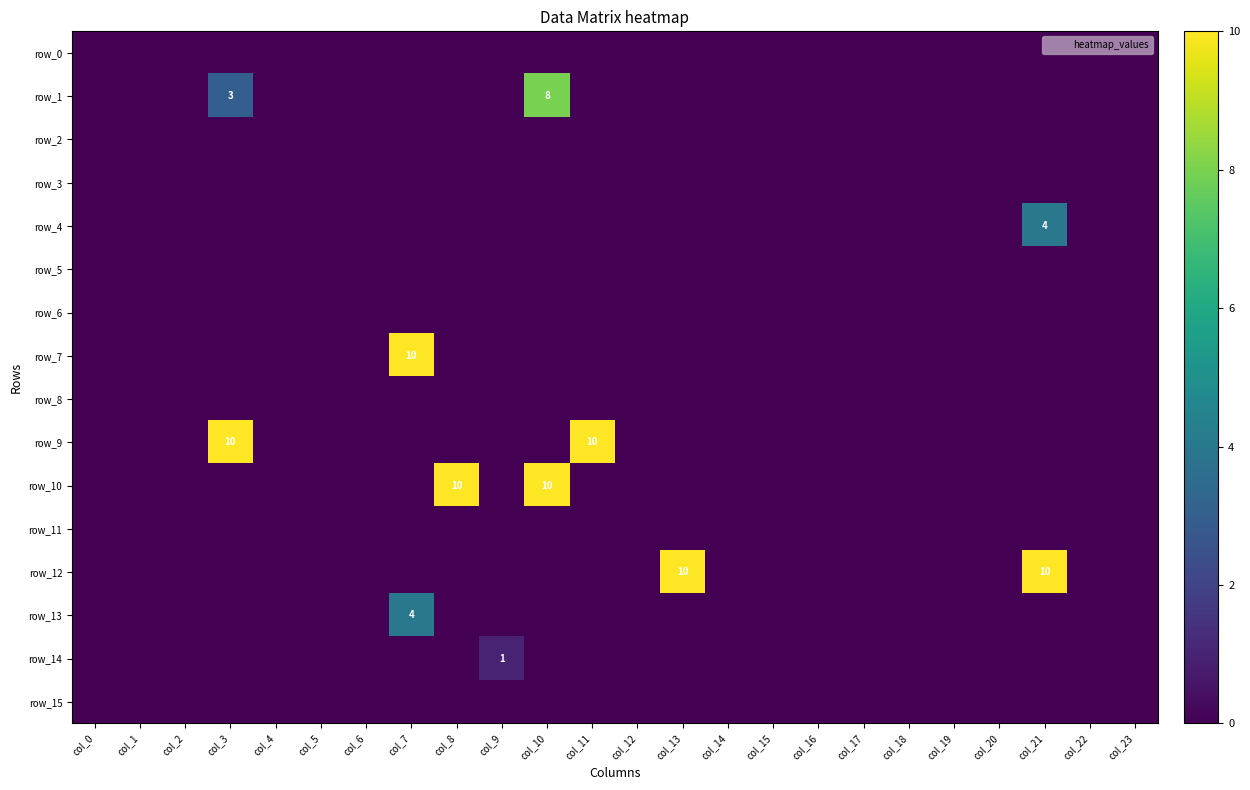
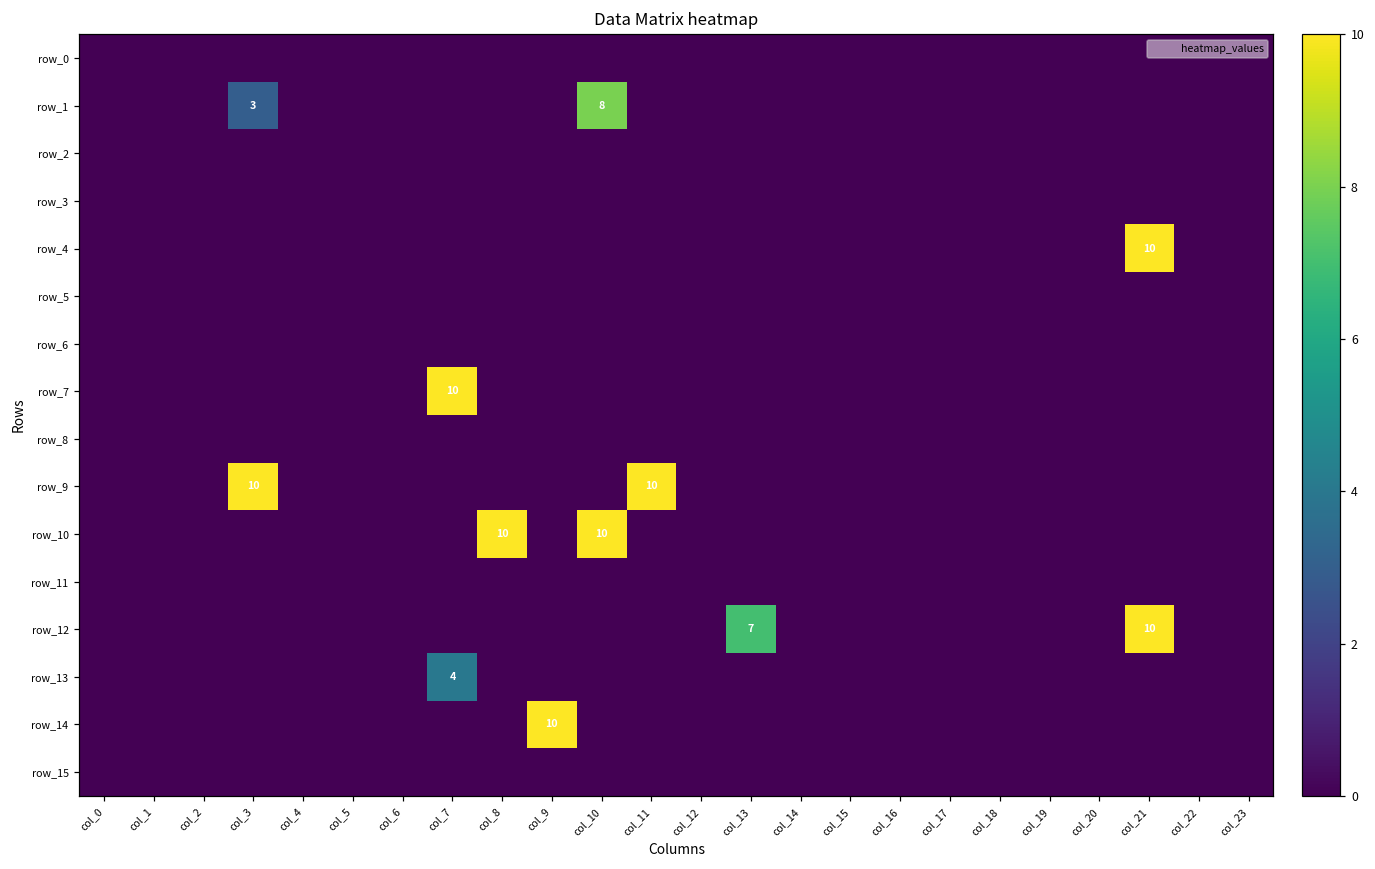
  {
    "row_1": {
      "col_3": 3,
      "col_10": 8
    },
    "row_4": {
-     "col_21": 4
+     "col_21": 10
    },
    "row_7": {
      "col_7": 10
    },
    "row_9": {
      "col_3": 10,
      "col_11": 10
    },
    "row_10": {
      "col_8": 10,
      "col_10": 10
    },
    "row_12": {
-     "col_13": 10,
+     "col_13": 7,
      "col_21": 10
    },
    "row_13": {
      "col_7": 4
    },
    "row_14": {
-     "col_9": 1
+     "col_9": 10
    }
  }
